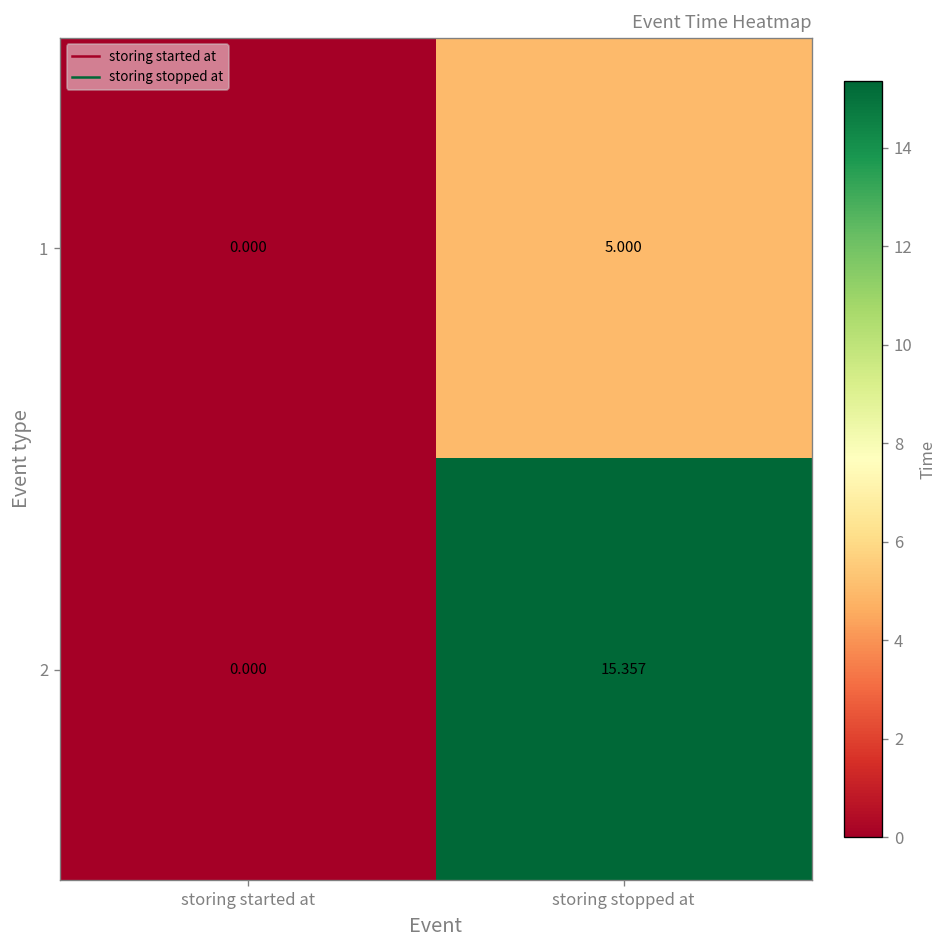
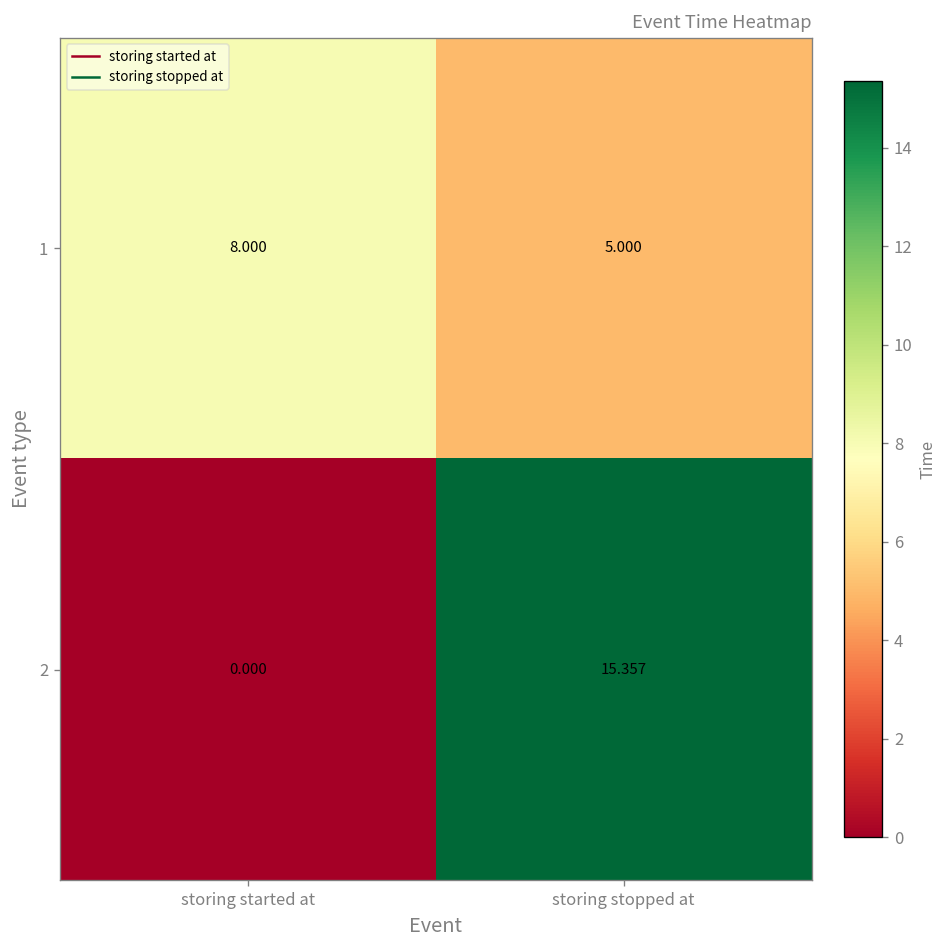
  {
    "1": {
-     "storing started at": 0.000,
+     "storing started at": 8.000,
      "storing stopped at": 5.000
    },
    "2": {
      "storing started at": 0.000,
      "storing stopped at": 15.357
    }
  }
